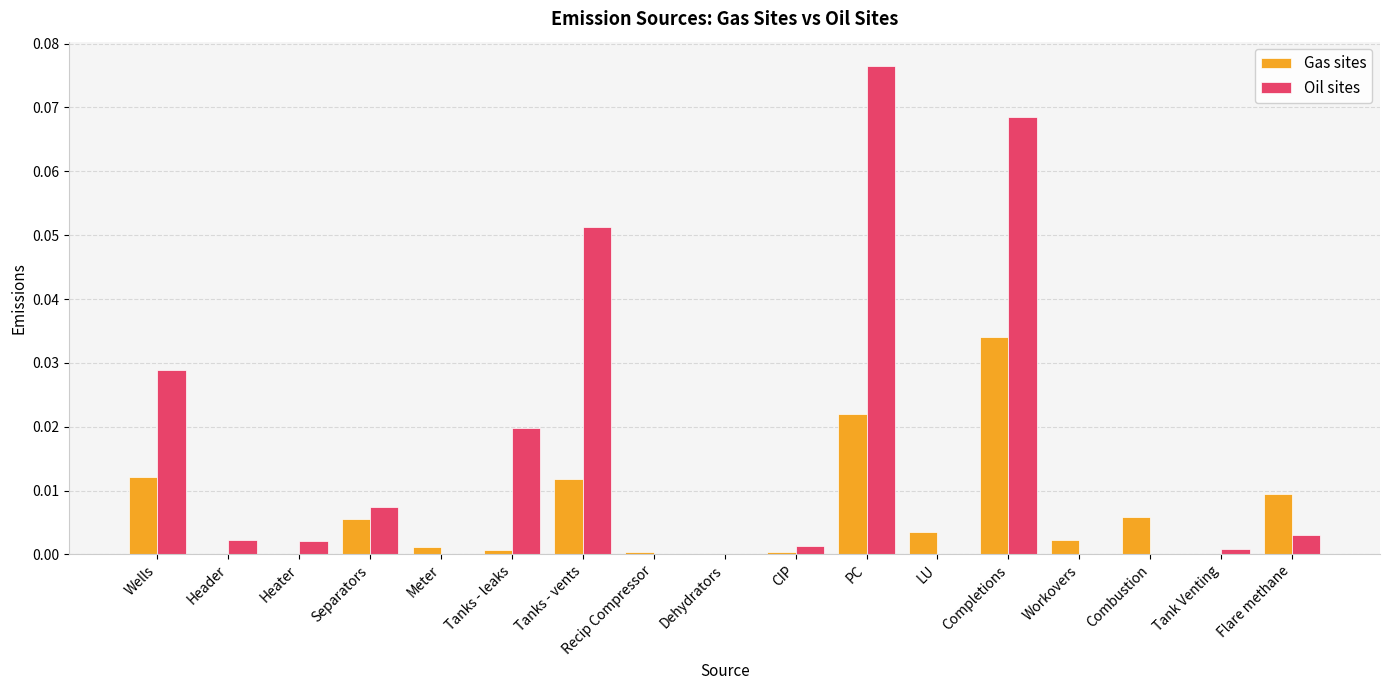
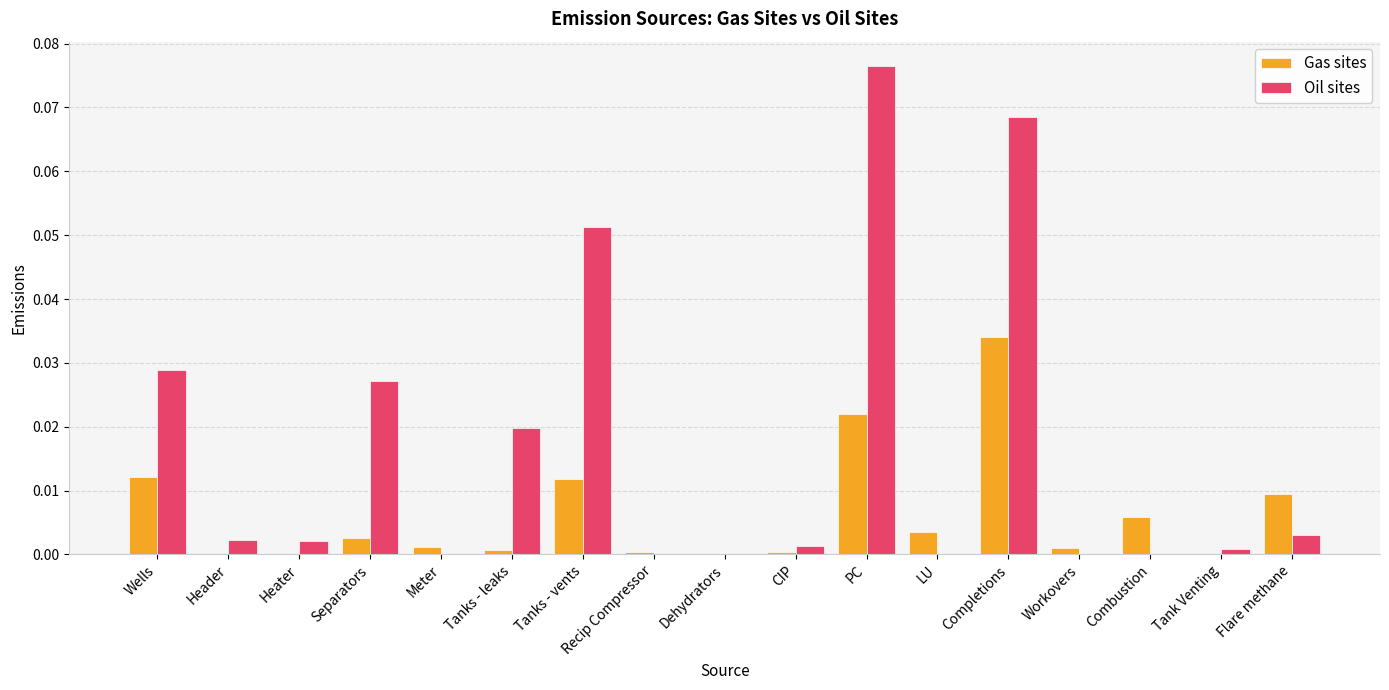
  {
    "Gas sites": {
      "Wells": 0.012,
      "Header": 0.000,
-     "Separators": 0.006,
+     "Separators": 0.003,
      "Meter": 0.001,
      "Tanks - leaks": 0.001,
      "Tanks - vents": 0.012,
      "PC": 0.022,
      "LU": 0.003,
      "Completions": 0.034,
-     "Workovers": 0.002,
+     "Workovers": 0.001,
      "Combustion": 0.006,
      "Tank Venting": 0.000,
      "Flare methane": 0.010
    },
    "Oil sites": {
      "Wells": 0.029,
      "Header": 0.002,
      "Heater": 0.002,
-     "Separators": 0.007,
+     "Separators": 0.027,
      "Meter": 0.000,
      "Tanks - leaks": 0.020,
      "Tanks - vents": 0.051,
      "Recip Compressor": 0.000,
      "Dehydrators": 0.000,
      "CIP": 0.001,
      "PC": 0.076,
      "LU": 0.000,
      "Completions": 0.069,
      "Workovers": 0.000,
      "Combustion": 0.000,
      "Tank Venting": 0.001,
      "Flare methane": 0.003
    }
  }
